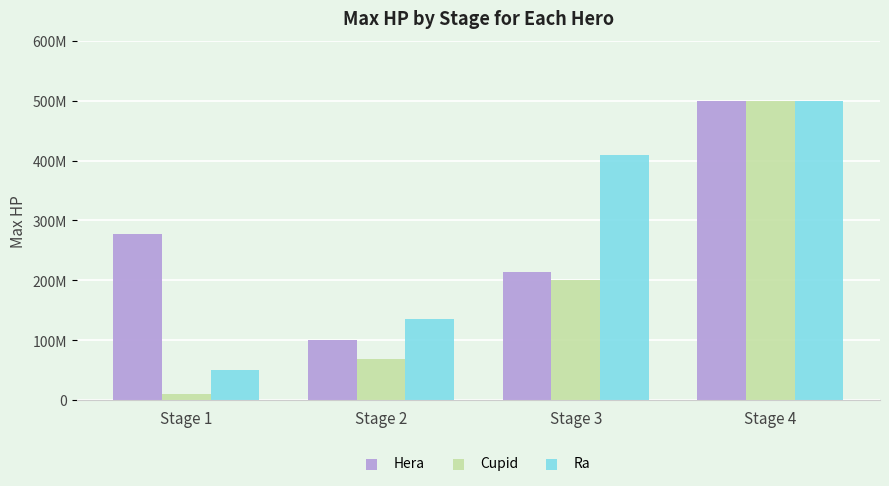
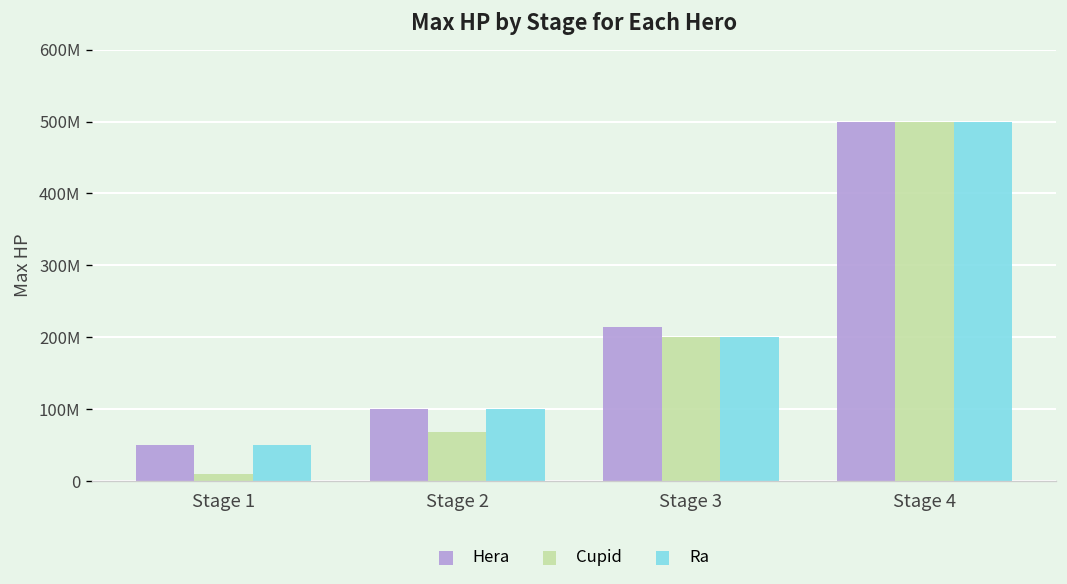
  {
    "Hera": {
-     "Stage 1": 280000000,
+     "Stage 1": 50000000,
      "Stage 2": 100000000,
      "Stage 3": 210000000,
      "Stage 4": 500000000
    },
    "Cupid": {
      "Stage 1": 10000000,
      "Stage 2": 70000000,
      "Stage 3": 200000000,
      "Stage 4": 500000000
    },
    "Ra": {
      "Stage 1": 50000000,
-     "Stage 2": 130000000,
-     "Stage 3": 410000000,
+     "Stage 2": 100000000,
+     "Stage 3": 200000000,
      "Stage 4": 500000000
    }
  }
